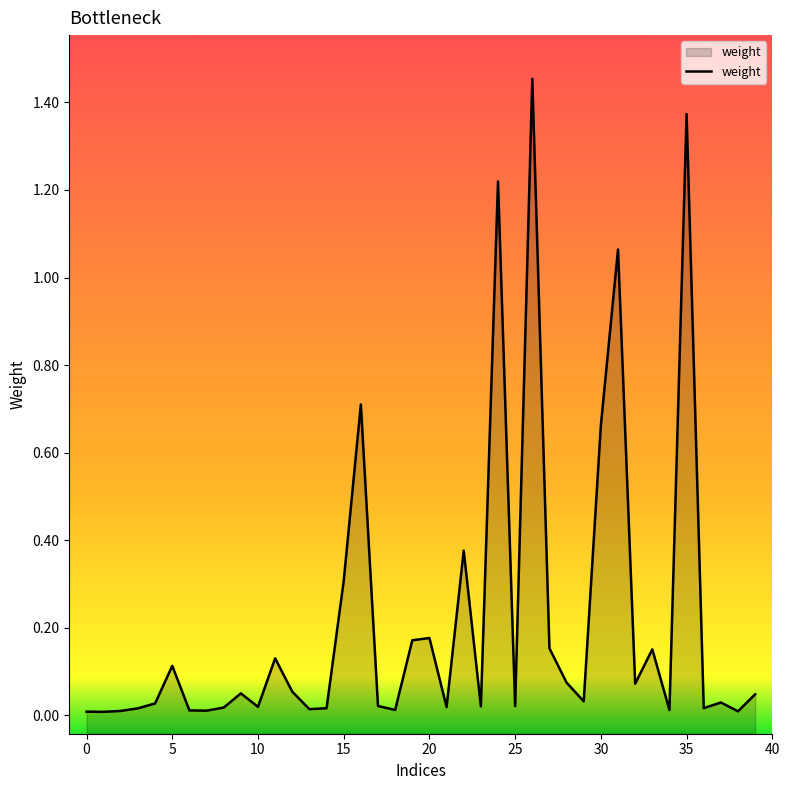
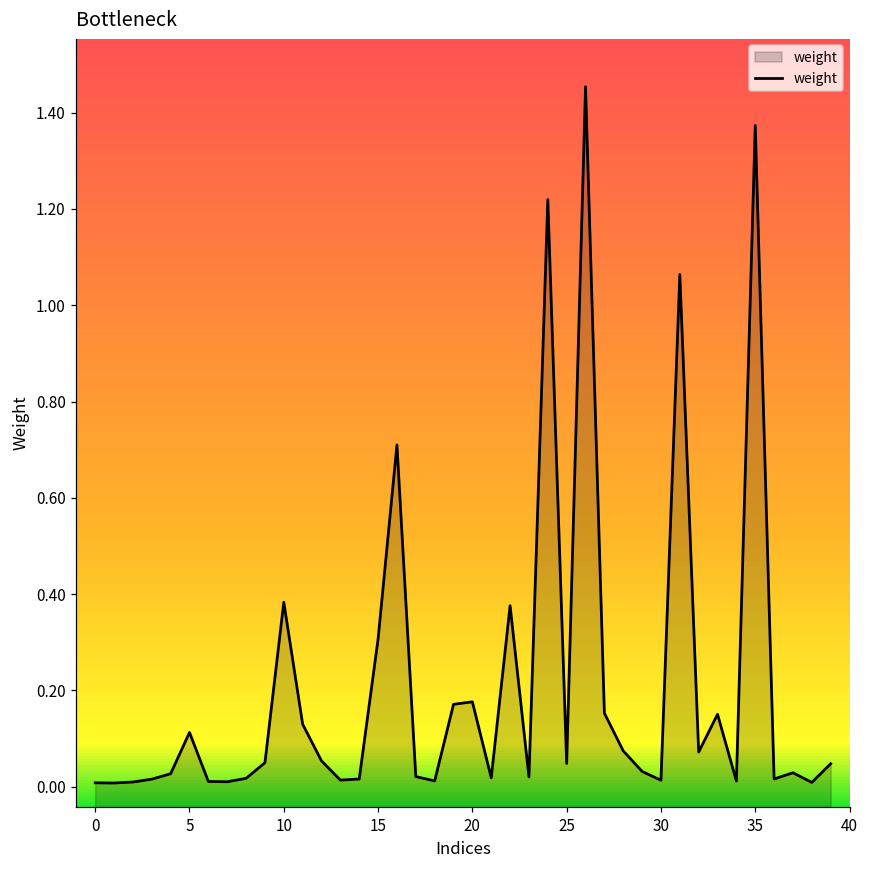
  {
    "0": 0.01,
    "5": 0.11,
-   "10": 0.02,
+   "10": 0.38,
    "15": 0.31,
    "20": 0.18,
-   "25": 0.02,
-   "30": 0.66,
+   "25": 0.05,
+   "30": 0.01,
    "35": 1.37
  }
